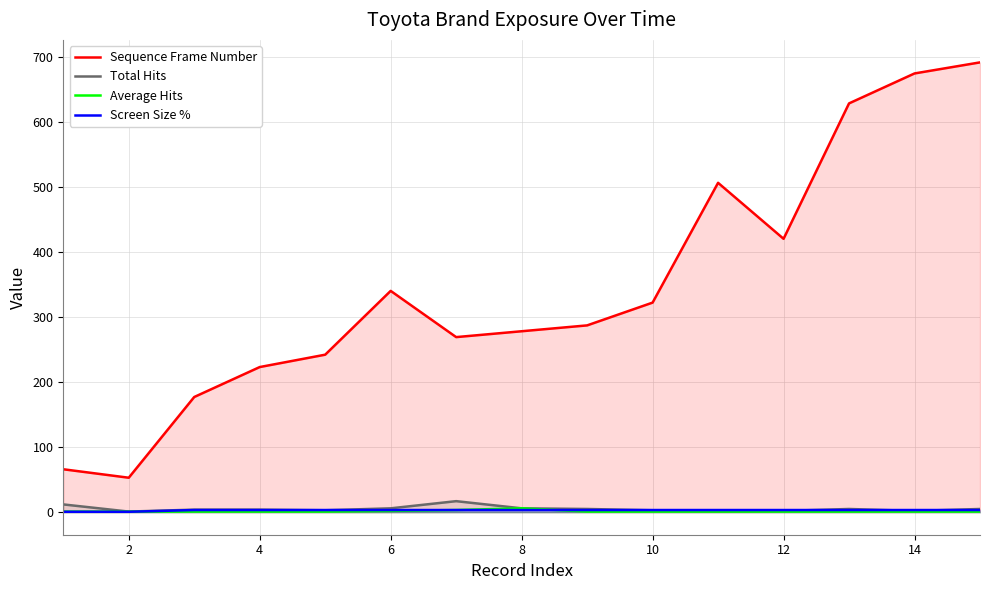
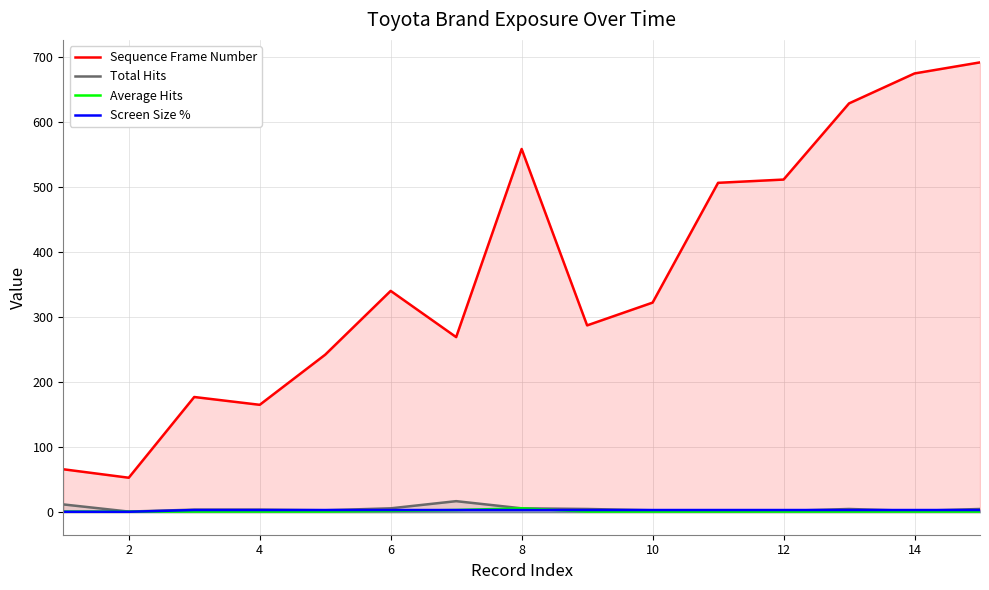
  {
    "Sequence Frame Number": {
      "2": 50,
-     "4": 220,
+     "4": 170,
      "6": 340,
-     "8": 280,
+     "8": 560,
      "10": 320,
-     "12": 420,
+     "12": 510,
      "14": 670
    }
  }
